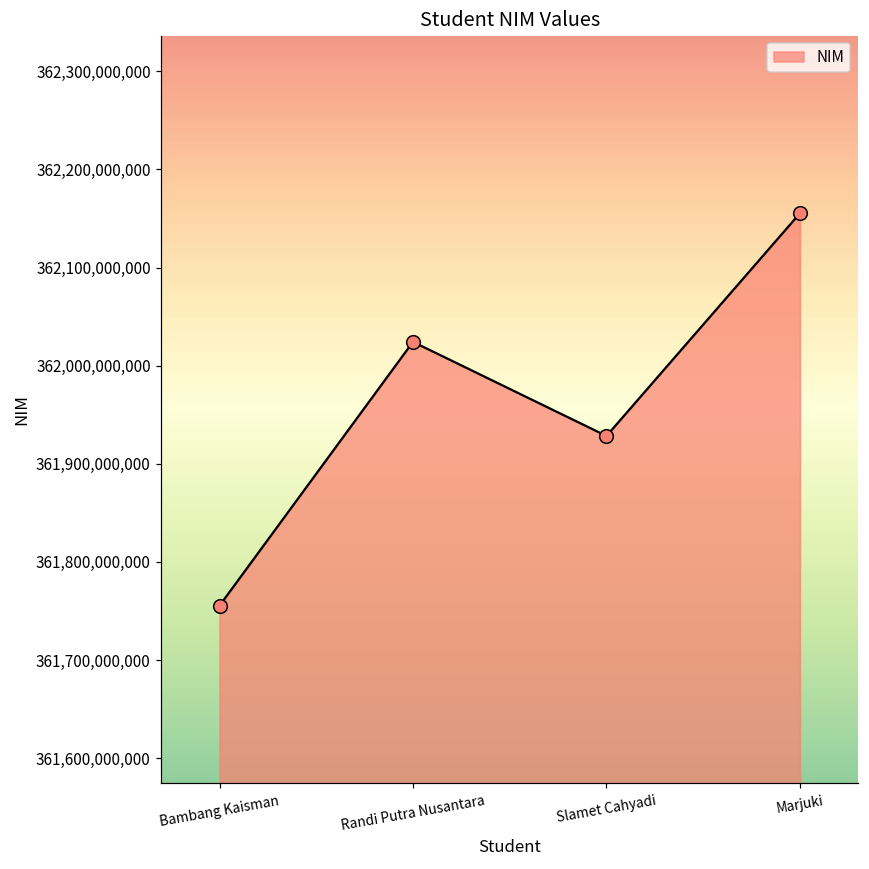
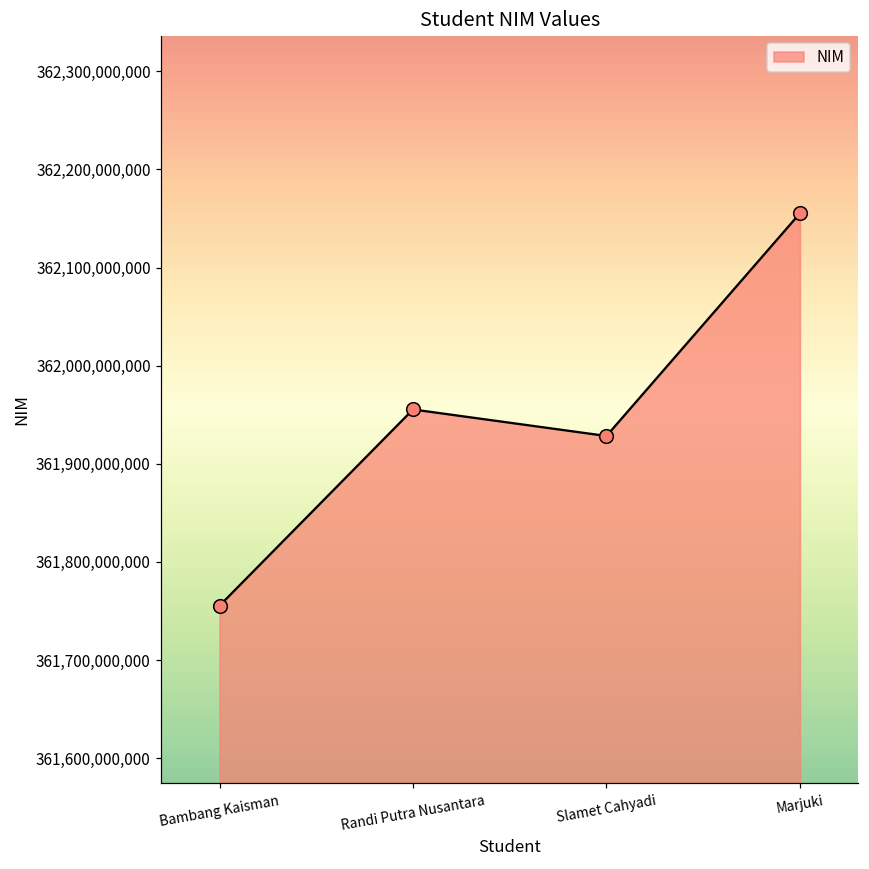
  {
    "Bambang Kaisman": "361,760,000,000",
-   "Randi Putra Nusantara": "362,020,000,000",
+   "Randi Putra Nusantara": "361,960,000,000",
    "Slamet Cahyadi": "361,930,000,000",
    "Marjuki": "362,160,000,000"
  }
